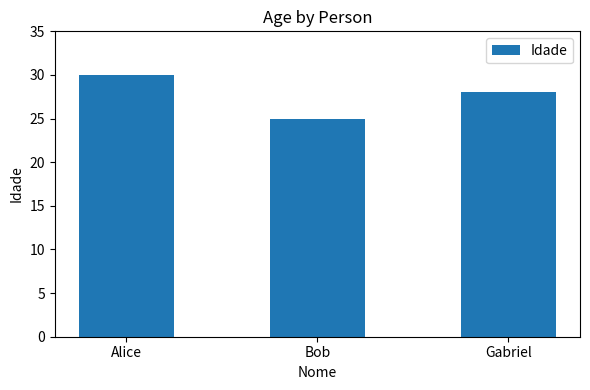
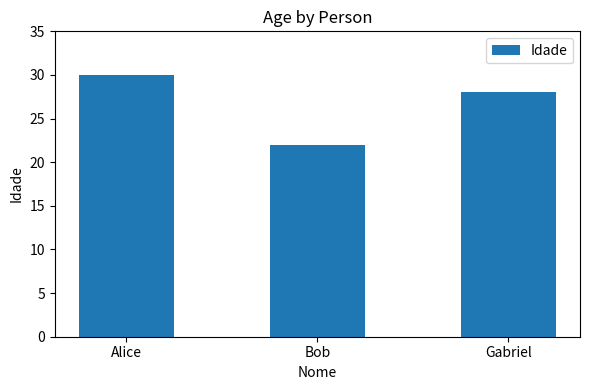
  {
    "Alice": 30,
-   "Bob": 25,
+   "Bob": 22,
    "Gabriel": 28
  }
